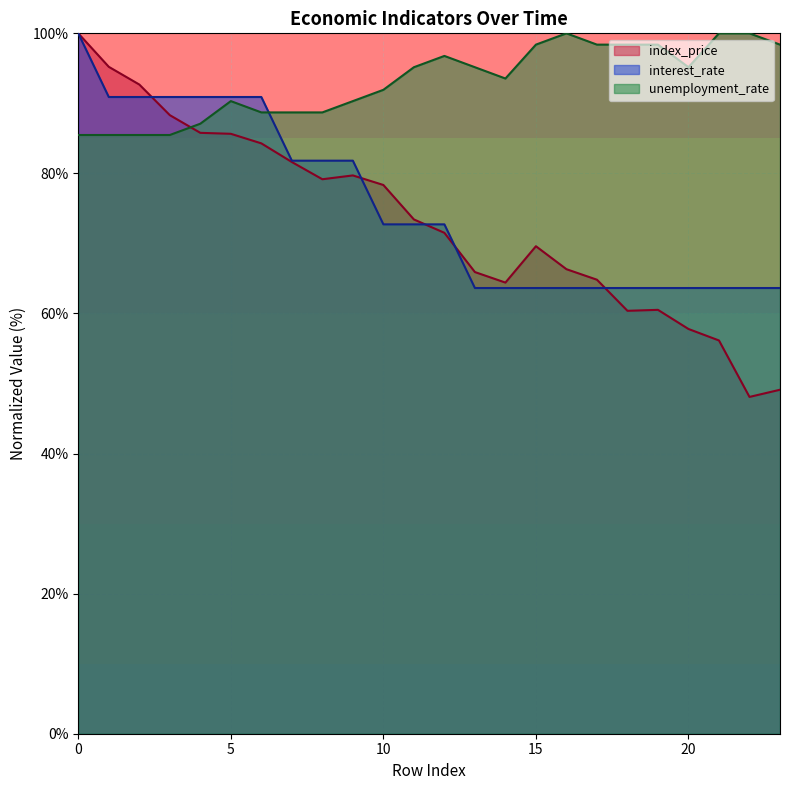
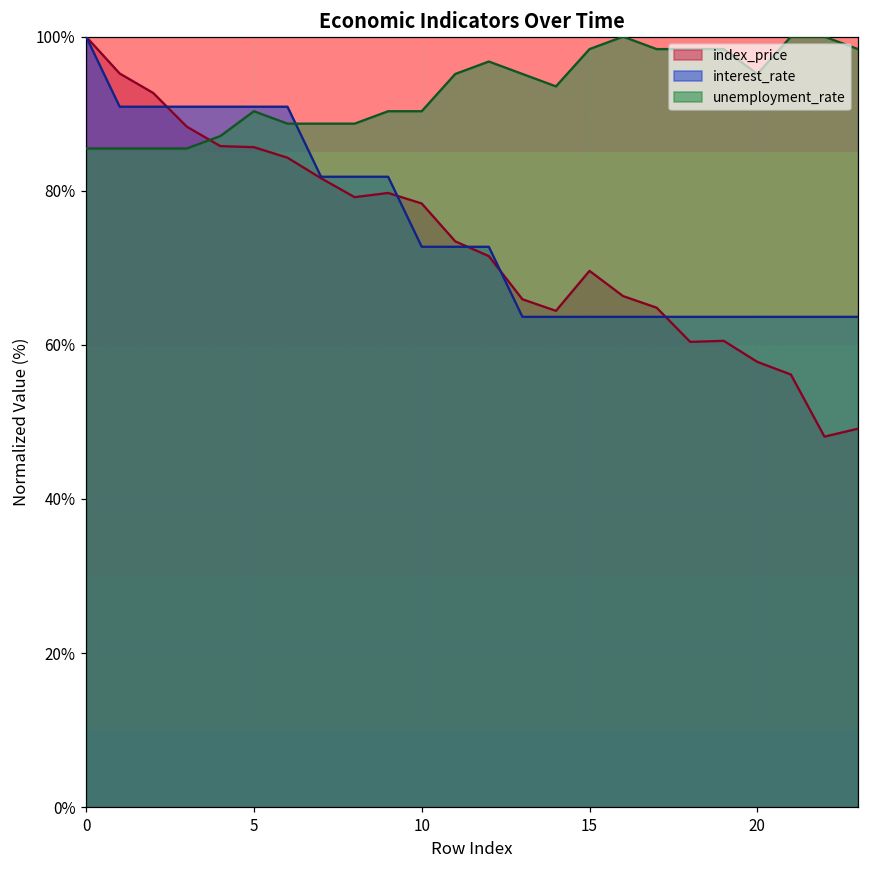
  {
    "index_price": {
      "5": "86%",
      "10": "78%",
      "15": "70%",
      "20": "58%"
    },
    "interest_rate": {
      "5": "91%",
      "10": "73%",
      "15": "64%",
      "20": "64%"
    },
    "unemployment_rate": {
      "0": "85%",
      "5": "90%",
-     "10": "92%",
+     "10": "90%",
      "15": "98%"
    }
  }
